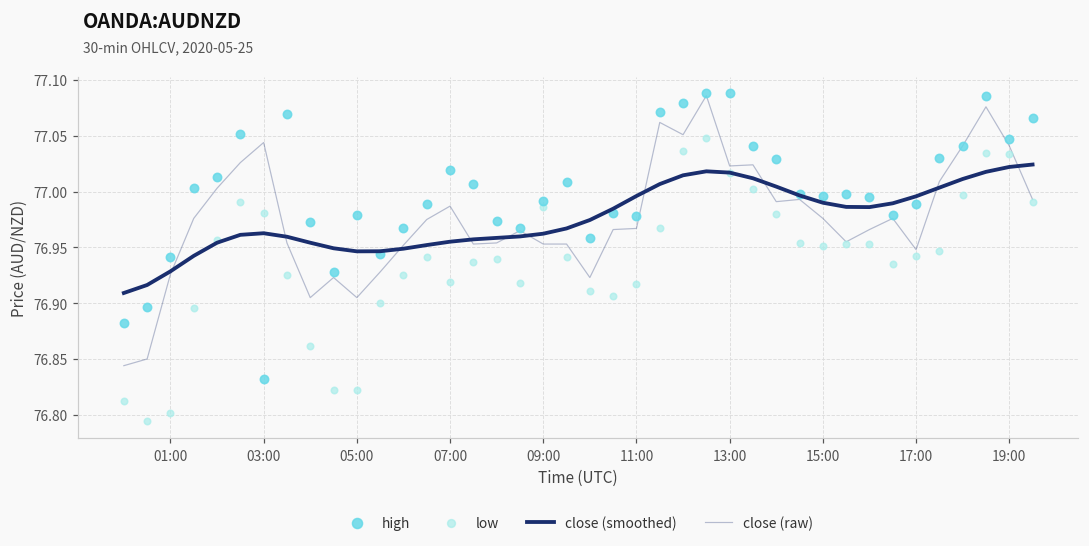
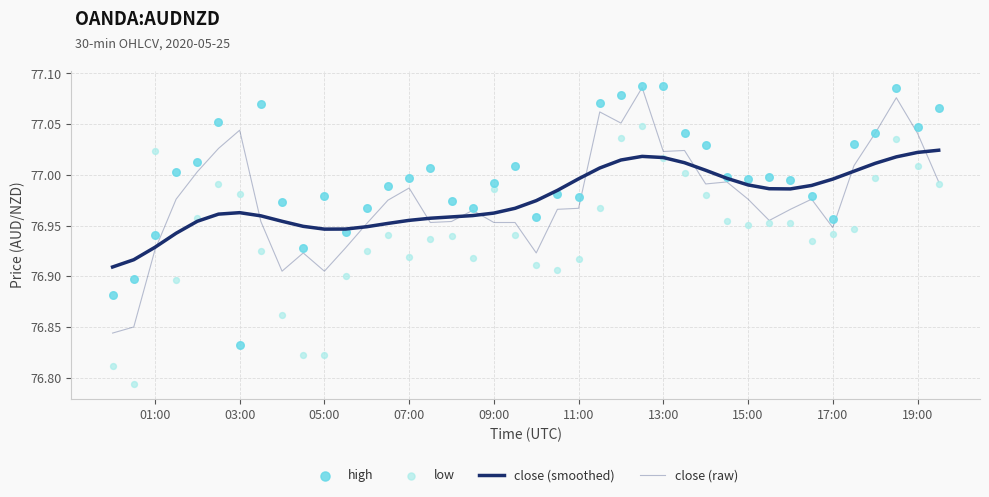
  {
    "high": {
-     "07:00": 77.019,
-     "17:00": 76.989
+     "07:00": 76.997,
+     "17:00": 76.956
    },
    "low": {
-     "01:00": 76.802,
-     "19:00": 77.034
+     "01:00": 77.023,
+     "19:00": 77.009
    }
  }
